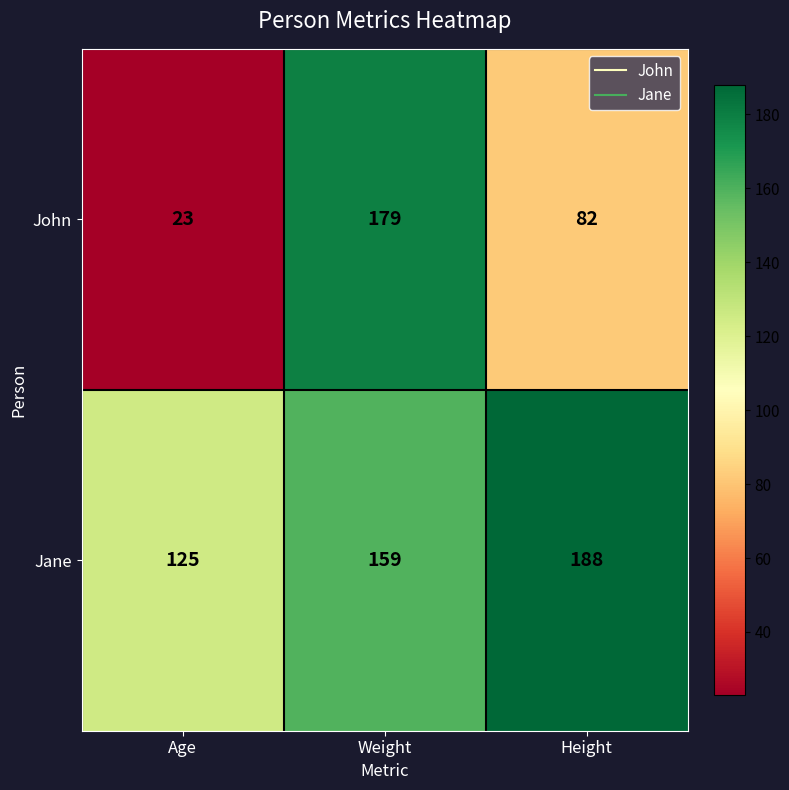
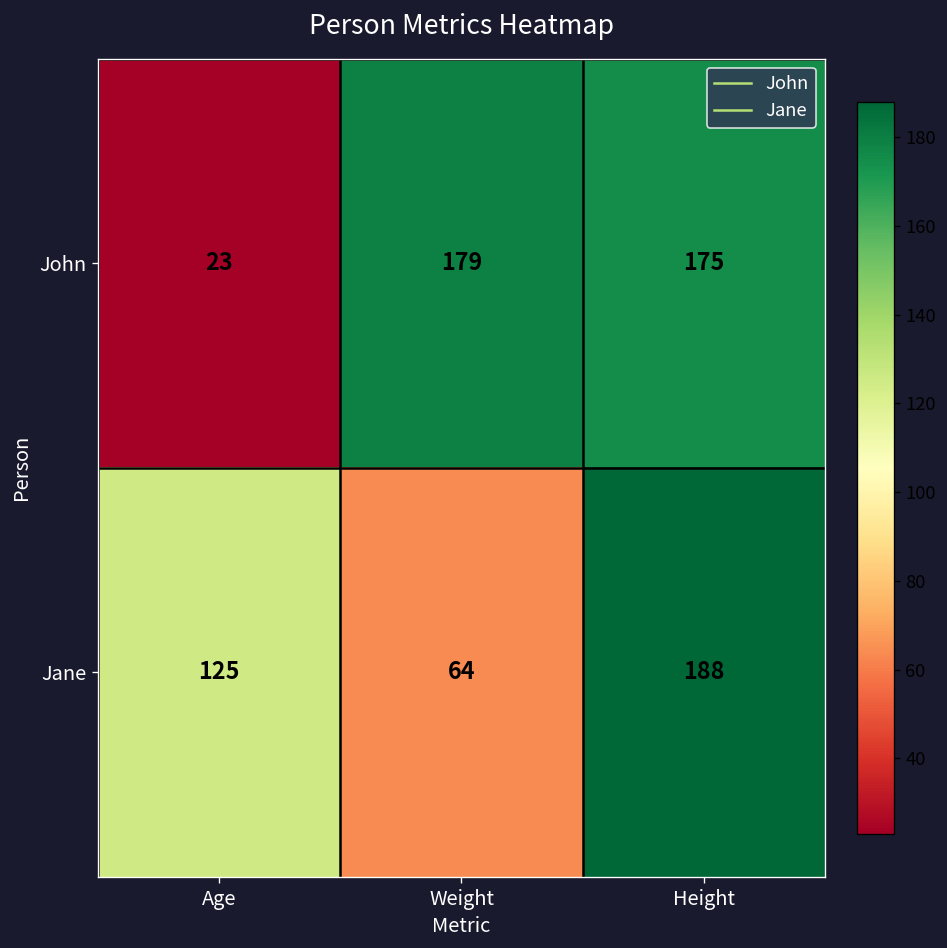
  {
    "John": {
      "Age": 23,
      "Weight": 179,
-     "Height": 82
+     "Height": 175
    },
    "Jane": {
      "Age": 125,
-     "Weight": 159,
+     "Weight": 64,
      "Height": 188
    }
  }
